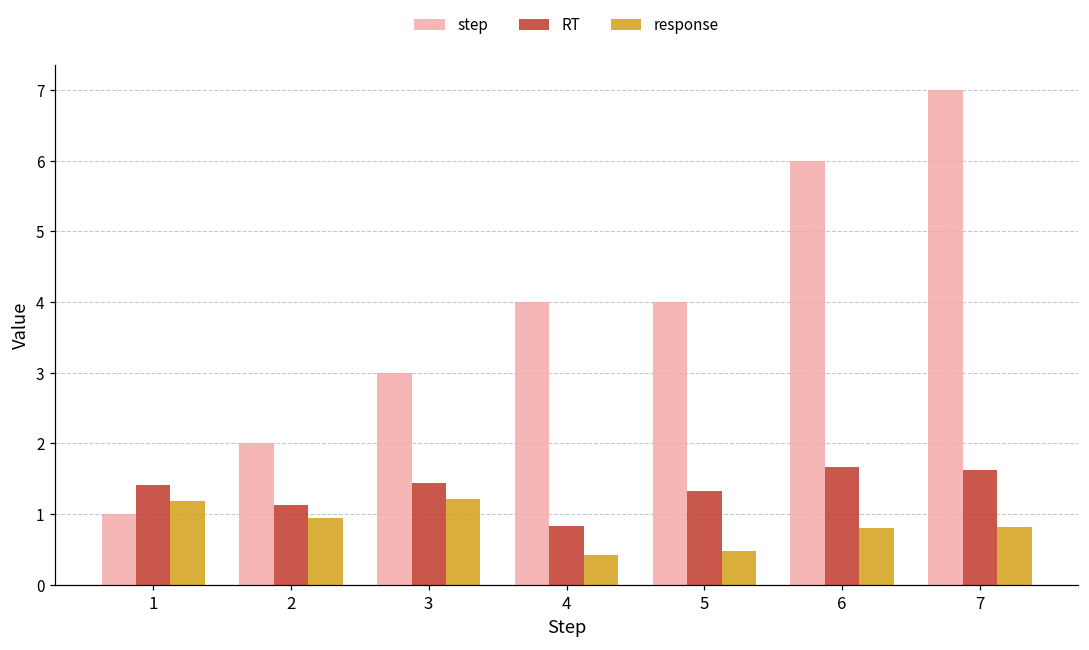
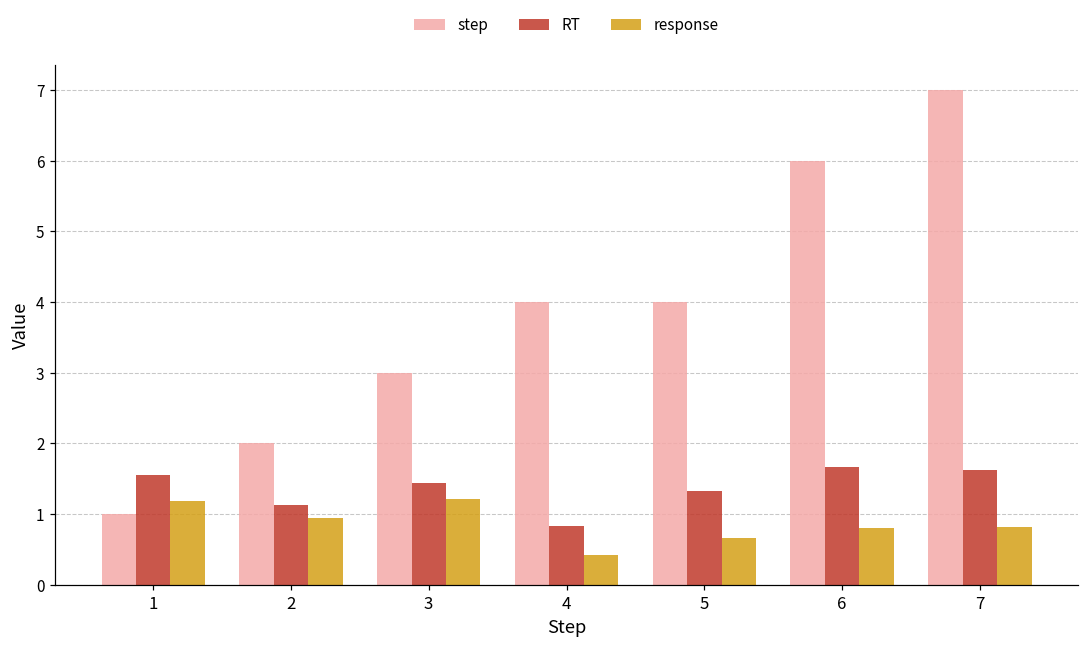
  {
    "step": {
      "1": 1.0,
      "2": 2.0,
      "3": 3.0,
      "4": 4.0,
      "5": 4.0,
      "6": 6.0,
      "7": 7.0
    },
    "RT": {
-     "1": 1.4,
+     "1": 1.6,
      "2": 1.1,
      "3": 1.4,
      "4": 0.8,
      "5": 1.3,
      "6": 1.7,
      "7": 1.6
    },
    "response": {
      "1": 1.2,
      "2": 0.9,
      "3": 1.2,
      "4": 0.4,
-     "5": 0.5,
+     "5": 0.7,
      "6": 0.8,
      "7": 0.8
    }
  }
